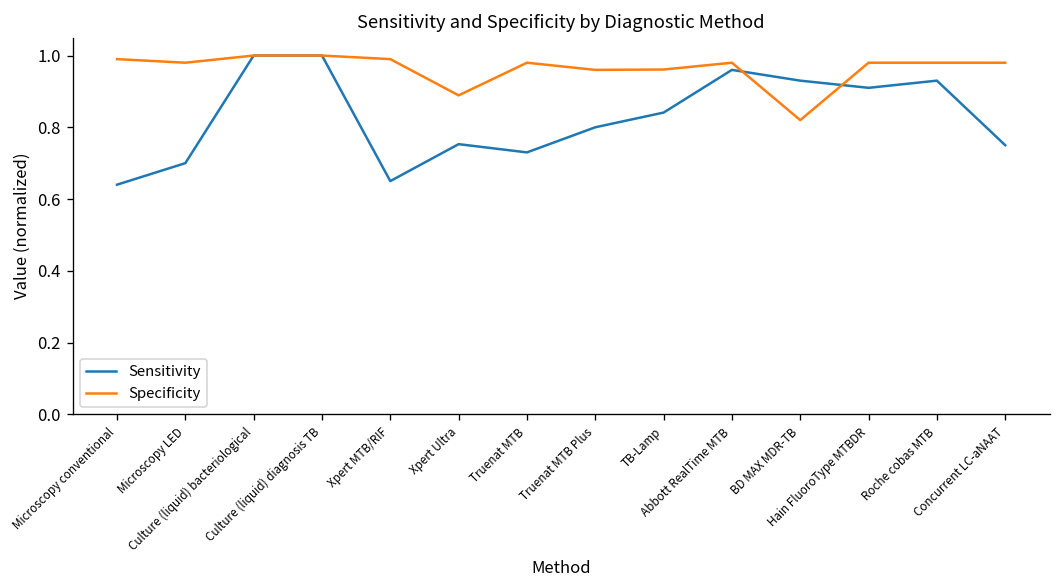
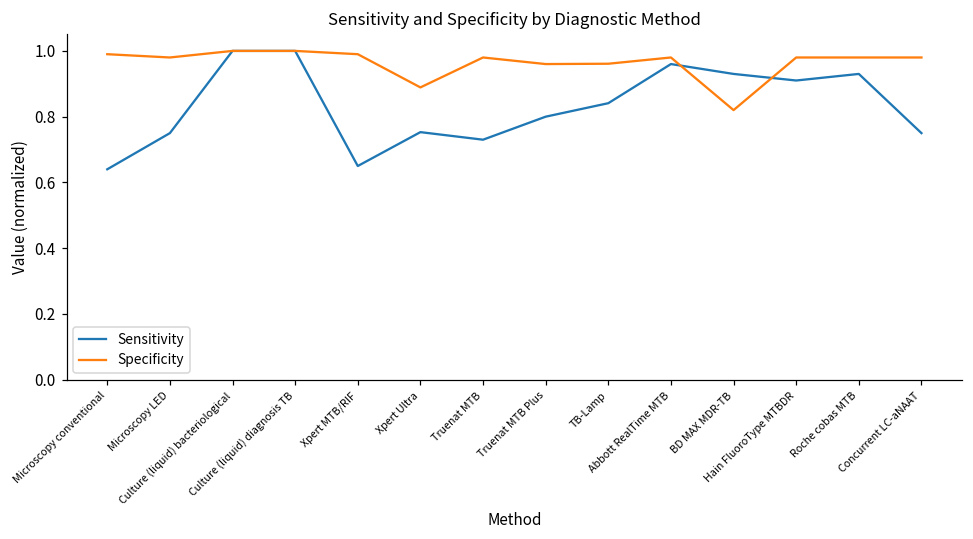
  {
    "Sensitivity": {
      "Microscopy conventional": 0.64,
-     "Microscopy LED": 0.70,
+     "Microscopy LED": 0.75,
      "Xpert MTB/RIF": 0.65,
      "Xpert Ultra": 0.75,
      "Truenat MTB": 0.73,
      "Truenat MTB Plus": 0.80,
      "TB-Lamp": 0.84,
      "Abbott RealTime MTB": 0.96,
      "BD MAX MDR-TB": 0.93,
      "Hain FluoroType MTBDR": 0.91,
      "Roche cobas MTB": 0.93,
      "Concurrent LC-aNAAT": 0.75
    },
    "Specificity": {
      "Microscopy conventional": 0.99,
      "Microscopy LED": 0.98,
      "Xpert MTB/RIF": 0.99,
      "Xpert Ultra": 0.89,
      "Truenat MTB": 0.98,
      "Truenat MTB Plus": 0.96,
      "TB-Lamp": 0.96,
      "Abbott RealTime MTB": 0.98,
      "BD MAX MDR-TB": 0.82,
      "Hain FluoroType MTBDR": 0.98,
      "Roche cobas MTB": 0.98,
      "Concurrent LC-aNAAT": 0.98
    }
  }
